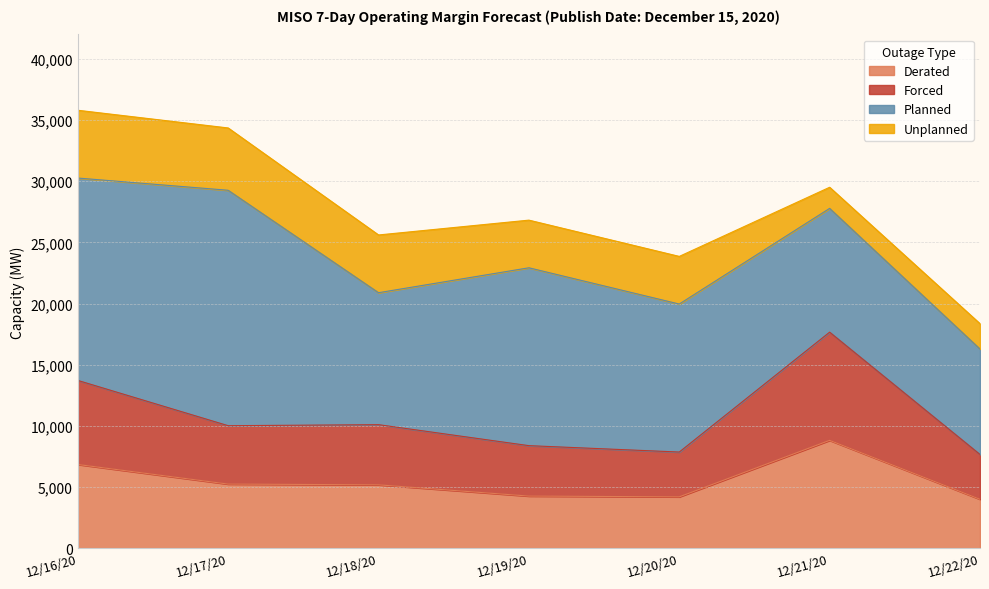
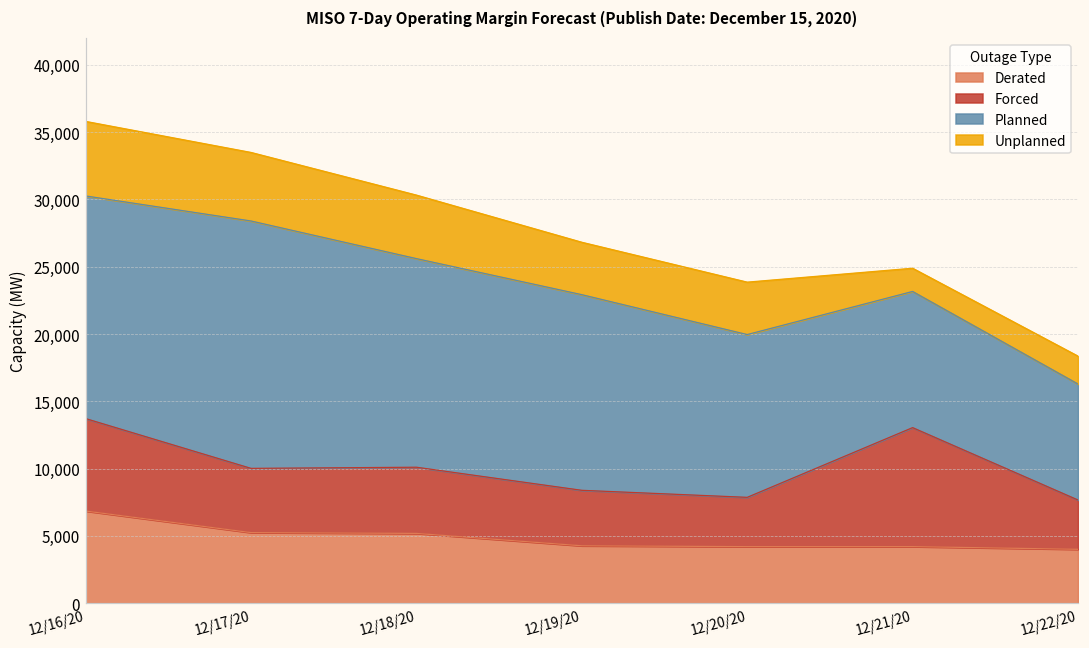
  {
    "Derated": {
      "12/16/20": "6,800",
      "12/17/20": "5,200",
      "12/18/20": "5,200",
      "12/19/20": "4,300",
      "12/20/20": "4,200",
-     "12/21/20": "8,800",
+     "12/21/20": "4,200",
      "12/22/20": "4,000"
    },
    "Forced": {
      "12/16/20": "6,900",
      "12/17/20": "4,800",
      "12/18/20": "4,900",
      "12/19/20": "4,100",
      "12/20/20": "3,700",
      "12/21/20": "8,800",
      "12/22/20": "3,700"
    },
    "Planned": {
      "12/16/20": "16,500",
-     "12/17/20": "19,200",
-     "12/18/20": "10,800",
+     "12/17/20": "18,400",
+     "12/18/20": "15,500",
      "12/19/20": "14,500",
      "12/20/20": "12,100",
      "12/21/20": "10,100",
      "12/22/20": "8,600"
    },
    "Unplanned": {
      "12/16/20": "5,500",
      "12/17/20": "5,100",
      "12/18/20": "4,700",
      "12/19/20": "3,900",
      "12/20/20": "3,900",
      "12/21/20": "1,700",
      "12/22/20": "2,100"
    }
  }
